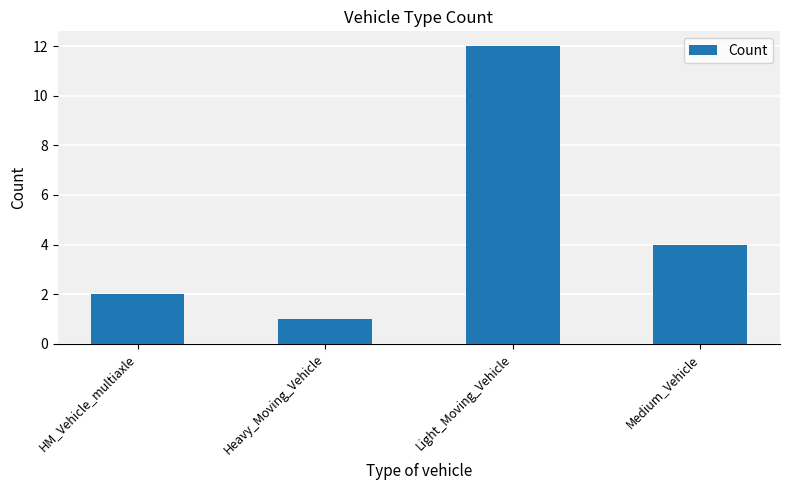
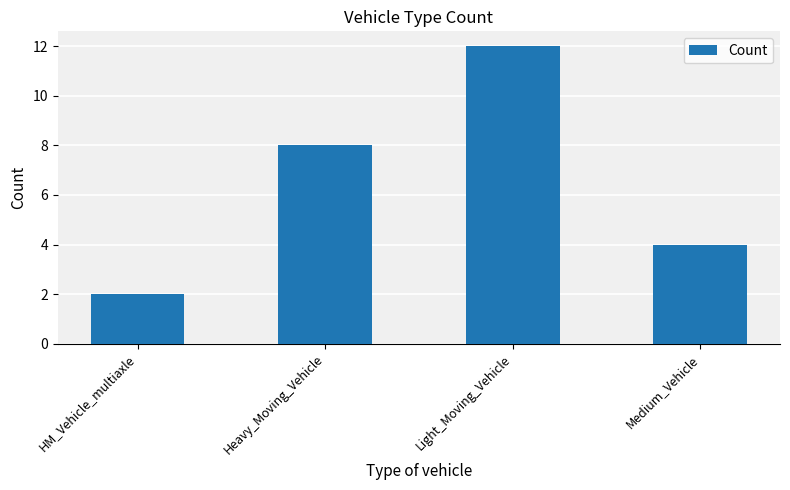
  {
    "HM_Vehicle_multiaxle": 2,
-   "Heavy_Moving_Vehicle": 1,
+   "Heavy_Moving_Vehicle": 8,
    "Light_Moving_Vehicle": 12,
    "Medium_Vehicle": 4
  }
